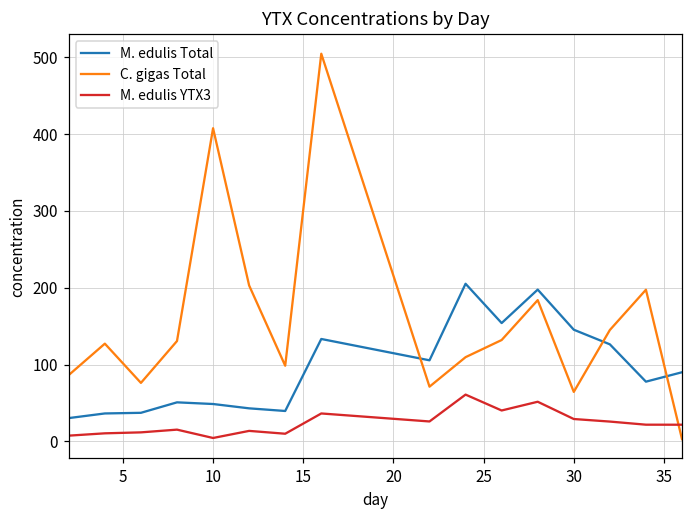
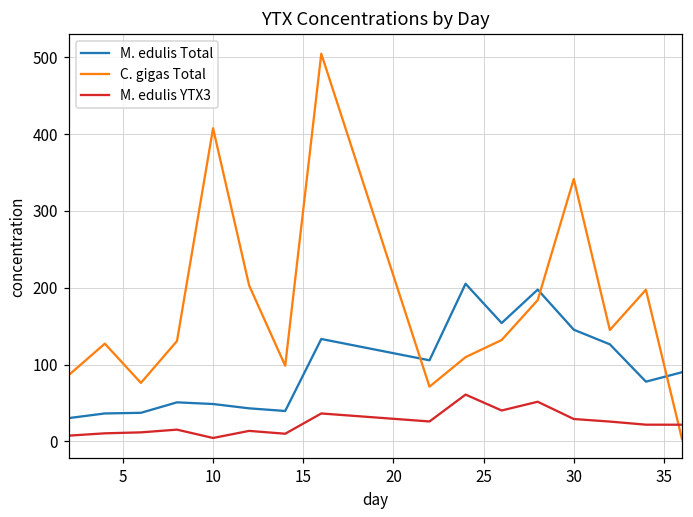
  {
    "M. edulis Total": {
      "10": 50,
      "30": 150
    },
    "C. gigas Total": {
      "10": 410,
-     "30": 60
+     "30": 340
    },
    "M. edulis YTX3": {
      "10": 0,
      "30": 30
    }
  }
